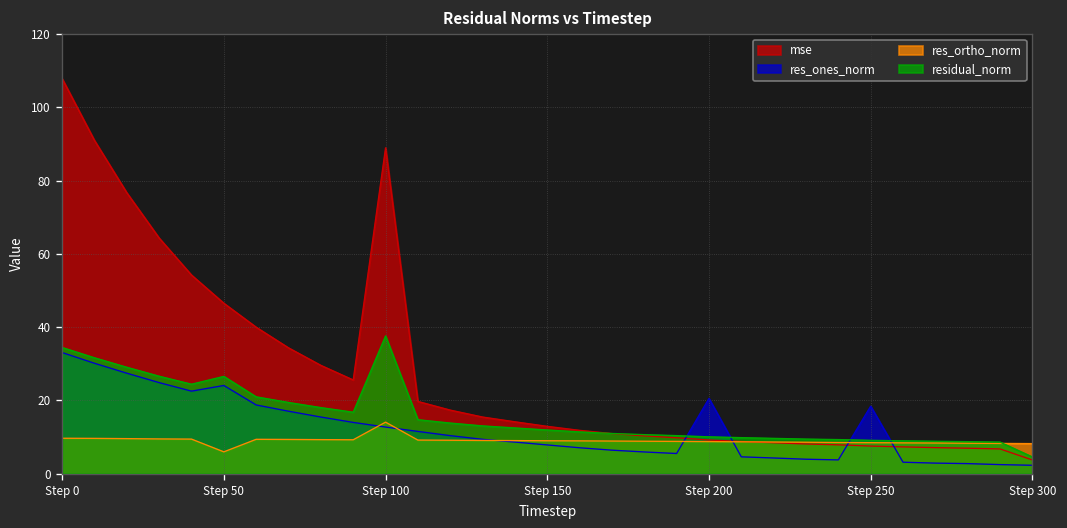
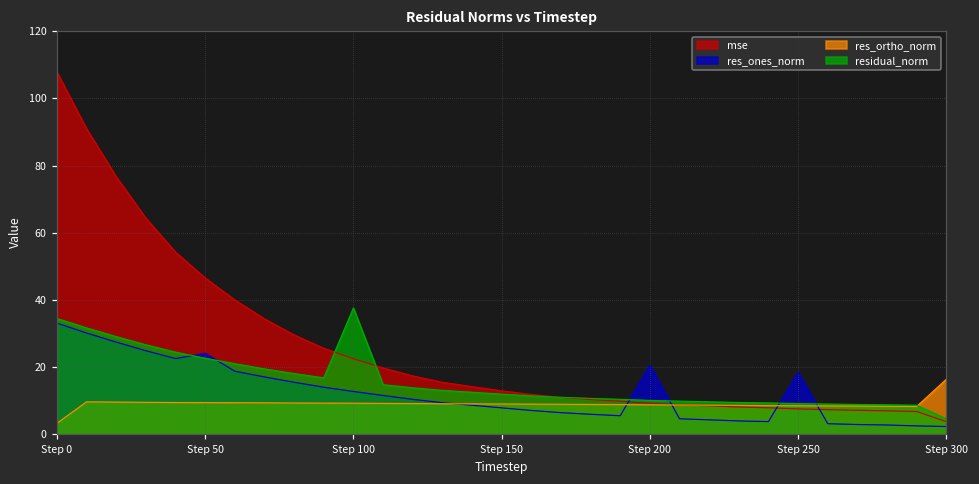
  {
    "mse": {
      "Step 0": 108,
      "Step 50": 47,
-     "Step 100": 89,
+     "Step 100": 22,
      "Step 150": 13,
      "Step 250": 8
    },
    "res_ones_norm": {
      "Step 0": 33,
      "Step 50": 24,
      "Step 100": 13,
      "Step 150": 8,
      "Step 200": 21,
      "Step 250": 18,
      "Step 300": 2
    },
    "res_ortho_norm": {
-     "Step 0": 10,
-     "Step 50": 6,
-     "Step 100": 14,
+     "Step 0": 3,
+     "Step 50": 9,
+     "Step 100": 9,
      "Step 150": 9,
-     "Step 300": 8
+     "Step 300": 16
    },
    "residual_norm": {
      "Step 0": 34,
-     "Step 50": 27,
+     "Step 50": 23,
      "Step 100": 38,
      "Step 150": 12,
      "Step 200": 10
    }
  }
